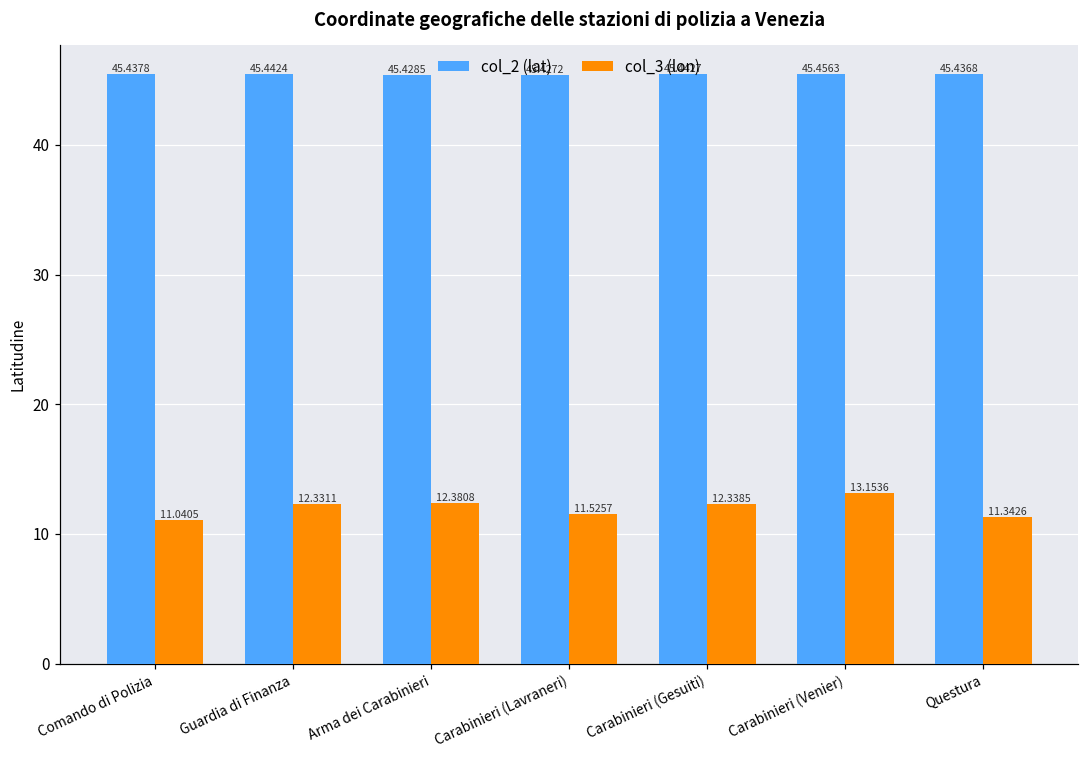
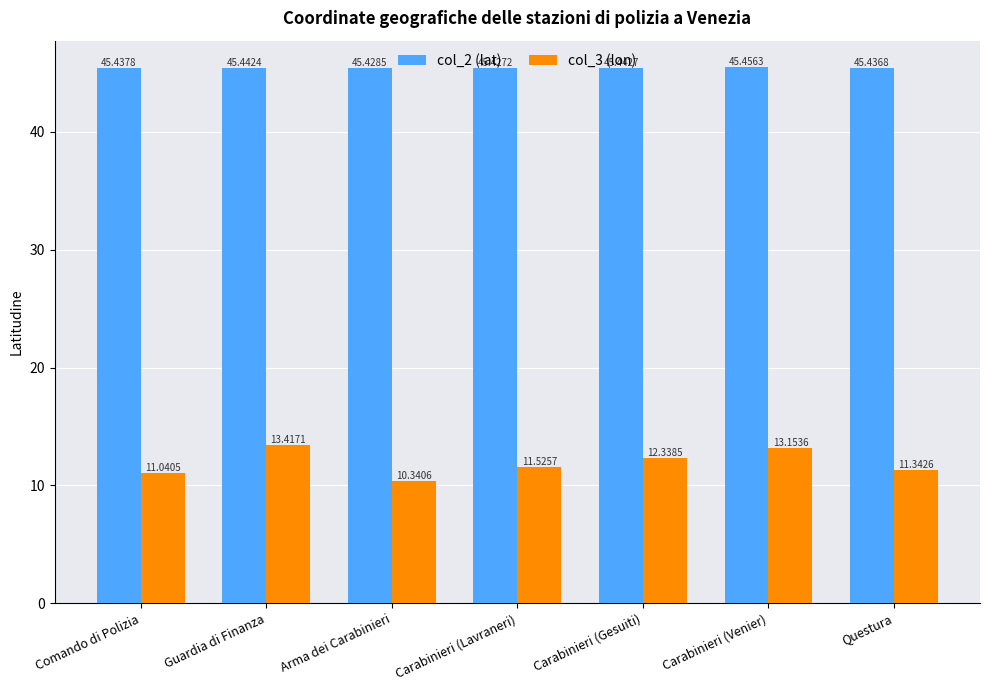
  {
    "col_2 (lat)": {
      "Comando di Polizia": 45.4378,
      "Guardia di Finanza": 45.4424,
      "Arma dei Carabinieri": 45.4285,
      "Carabinieri (Lavraneri)": 45.4272,
      "Carabinieri (Gesuiti)": 45.4427,
      "Carabinieri (Venier)": 45.4563,
      "Questura": 45.4368
    },
    "col_3 (lon)": {
      "Comando di Polizia": 11.0405,
-     "Guardia di Finanza": 12.3311,
-     "Arma dei Carabinieri": 12.3808,
+     "Guardia di Finanza": 13.4171,
+     "Arma dei Carabinieri": 10.3406,
      "Carabinieri (Lavraneri)": 11.5257,
      "Carabinieri (Gesuiti)": 12.3385,
      "Carabinieri (Venier)": 13.1536,
      "Questura": 11.3426
    }
  }
